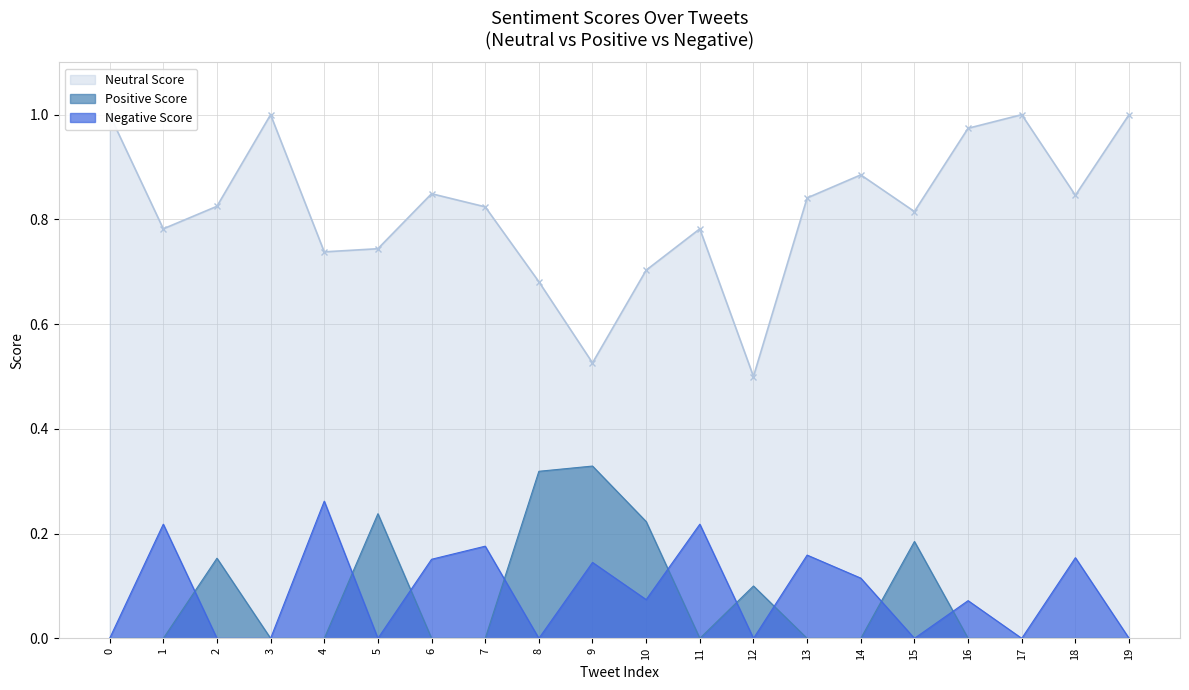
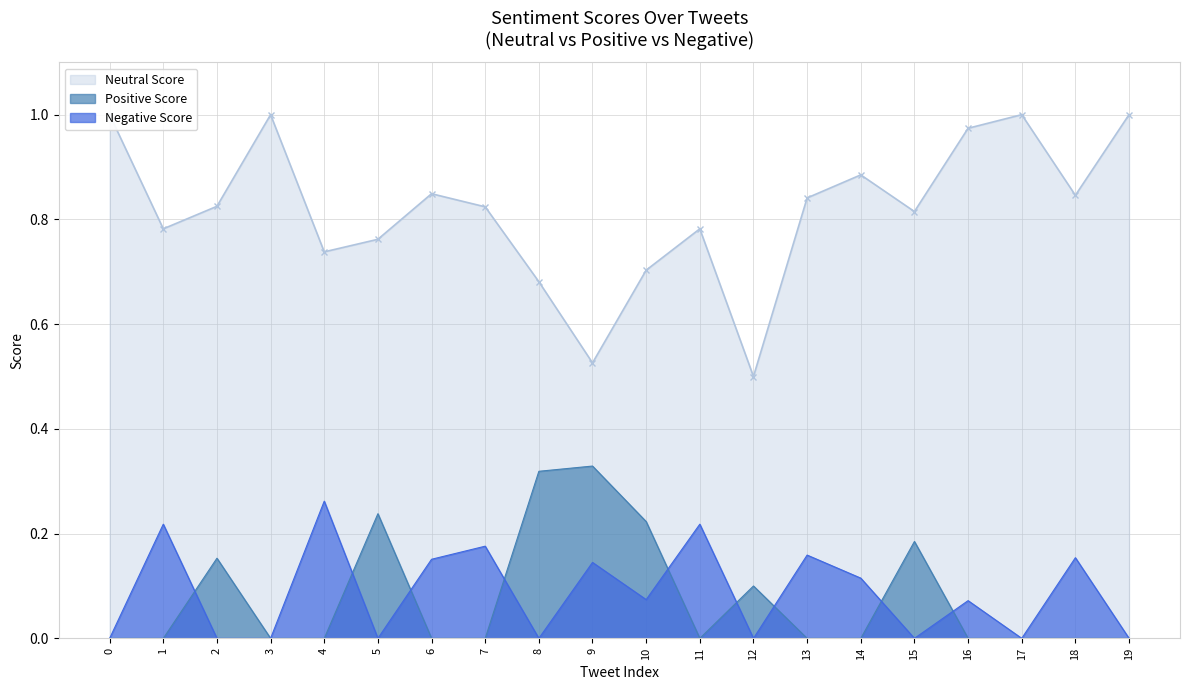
  {
    "Neutral Score": {
      "1": 0.78,
      "2": 0.83,
      "3": 1.00,
      "4": 0.74,
-     "5": 0.74,
+     "5": 0.76,
      "6": 0.85,
      "7": 0.82,
      "8": 0.68,
      "9": 0.53,
      "10": 0.70,
      "11": 0.78,
      "12": 0.50,
      "13": 0.84,
      "14": 0.89,
      "15": 0.82,
      "16": 0.97,
      "17": 1.00,
      "18": 0.85,
      "19": 1.00
    }
  }
